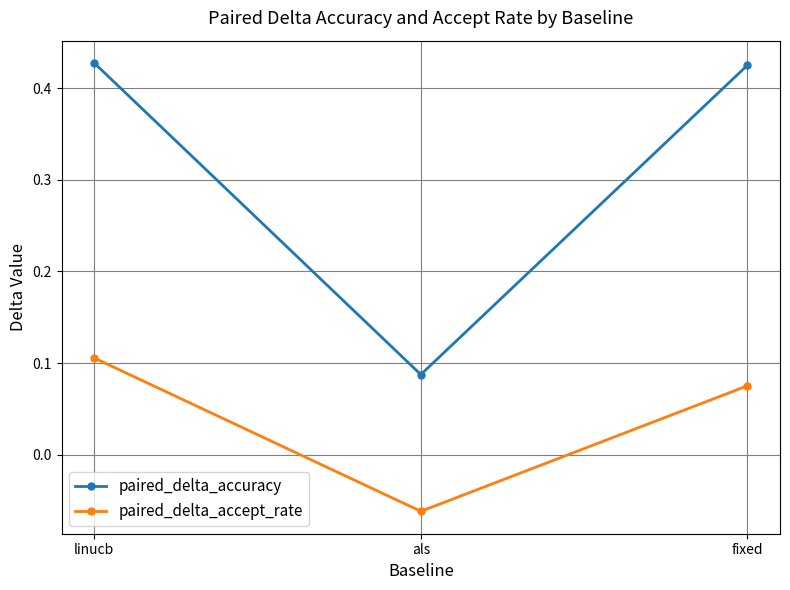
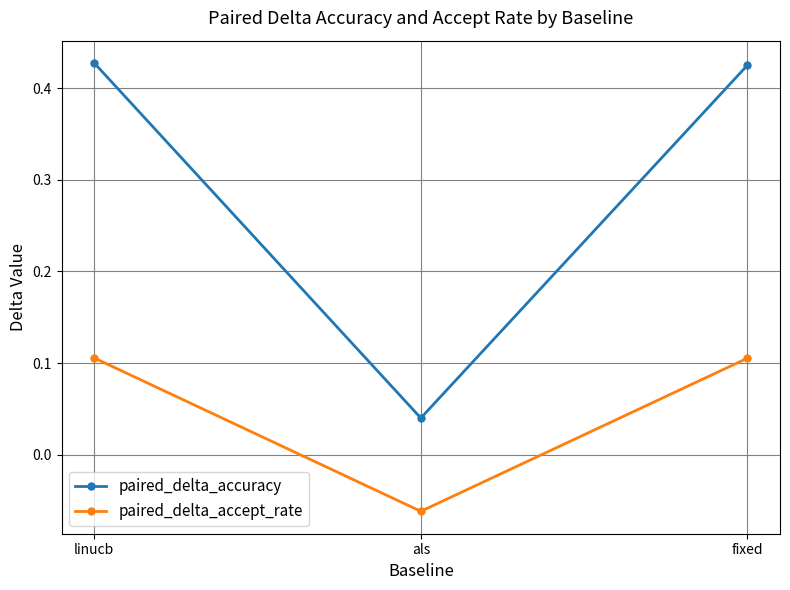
  {
    "paired_delta_accuracy": {
      "linucb": 0.43,
-     "als": 0.09,
+     "als": 0.04,
      "fixed": 0.43
    },
    "paired_delta_accept_rate": {
      "linucb": 0.11,
      "als": -0.06,
-     "fixed": 0.08
+     "fixed": 0.11
    }
  }
